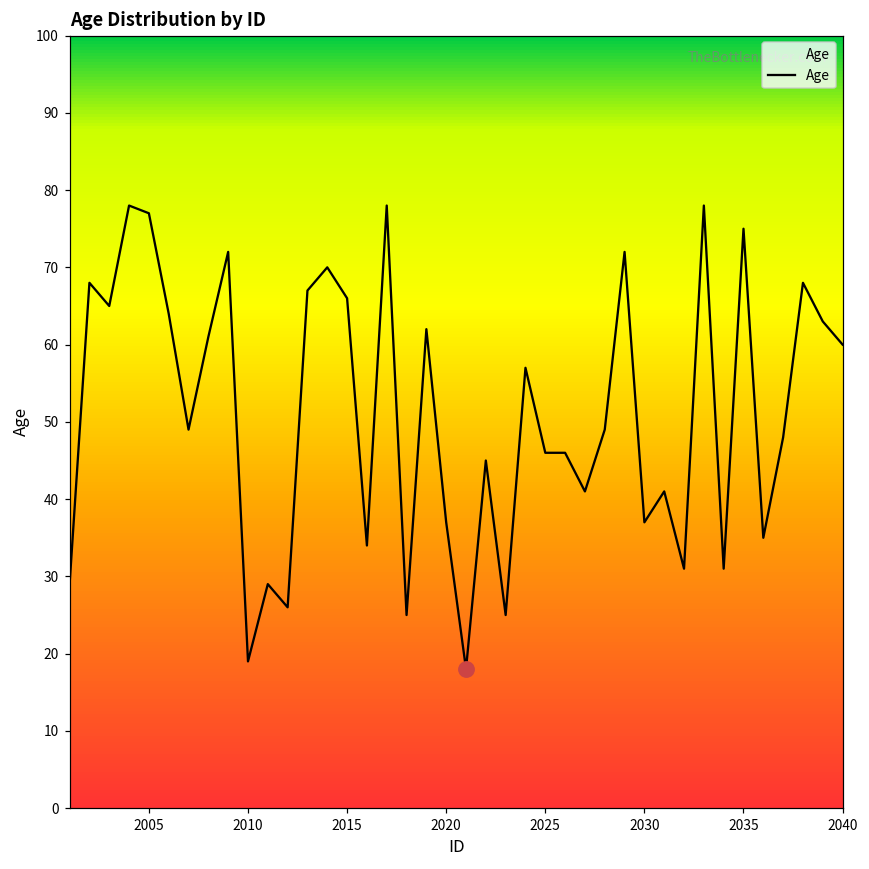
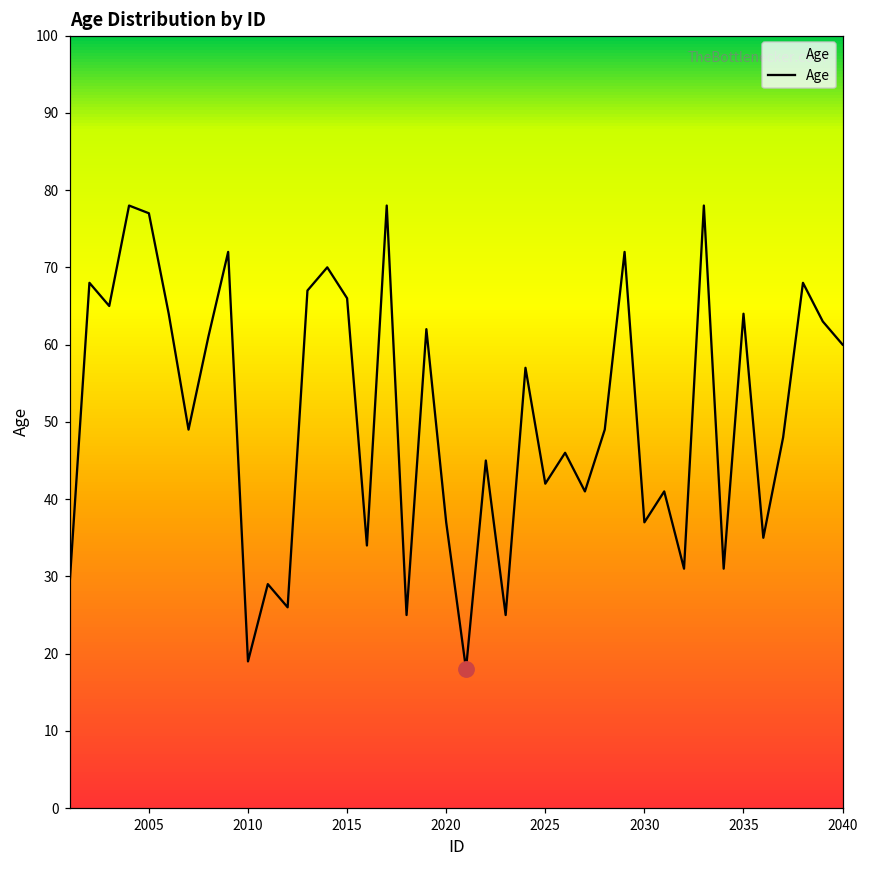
  {
    "Age": {
      "2005": 77,
      "2010": 19,
      "2015": 66,
      "2020": 37,
-     "2025": 46,
+     "2025": 42,
      "2030": 37,
-     "2035": 75,
+     "2035": 64,
      "2040": 60
    }
  }
